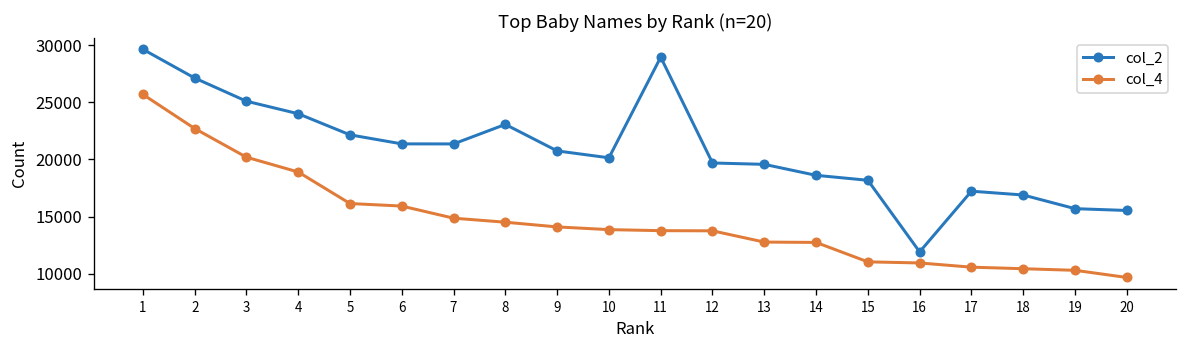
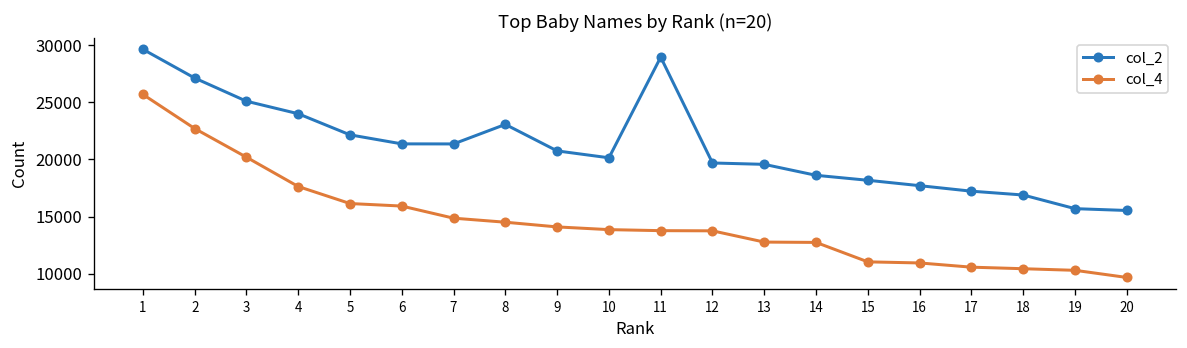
  {
    "col_2": {
      "1": 30000,
      "2": 27000,
      "3": 25000,
      "4": 24000,
      "5": 22000,
      "6": 21000,
      "7": 21000,
      "8": 23000,
      "9": 21000,
      "10": 20000,
      "11": 29000,
      "12": 20000,
      "13": 20000,
      "14": 19000,
      "15": 18000,
-     "16": 12000,
+     "16": 18000,
      "17": 17000,
      "18": 17000,
      "19": 16000,
      "20": 16000
    },
    "col_4": {
      "1": 26000,
      "2": 23000,
      "3": 20000,
-     "4": 19000,
+     "4": 18000,
      "5": 16000,
      "6": 16000,
      "7": 15000,
      "8": 15000,
      "9": 14000,
      "10": 14000,
      "11": 14000,
      "12": 14000,
      "13": 13000,
      "14": 13000,
      "15": 11000,
      "16": 11000,
      "17": 11000,
      "18": 10000,
      "19": 10000,
      "20": 10000
    }
  }
